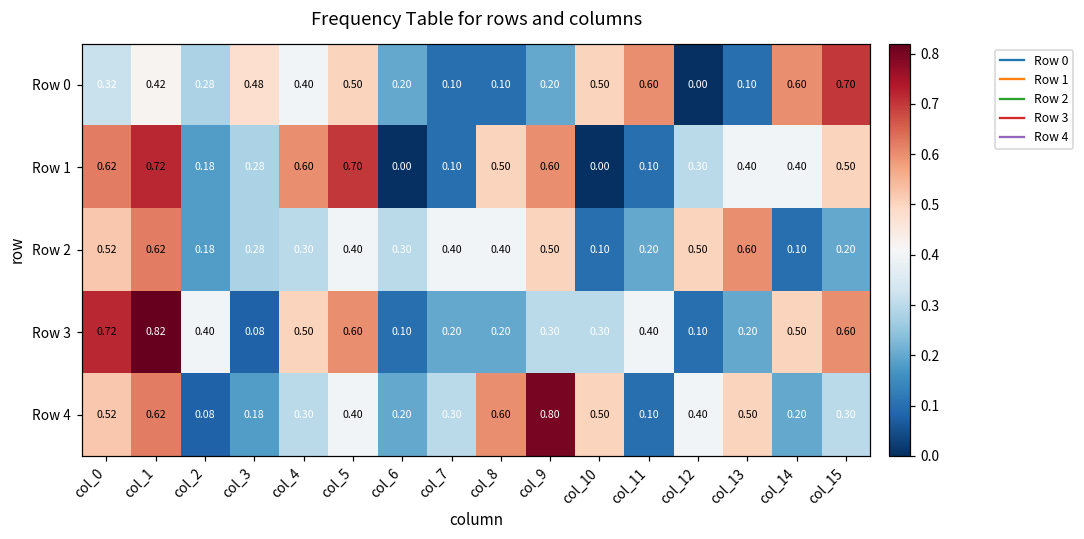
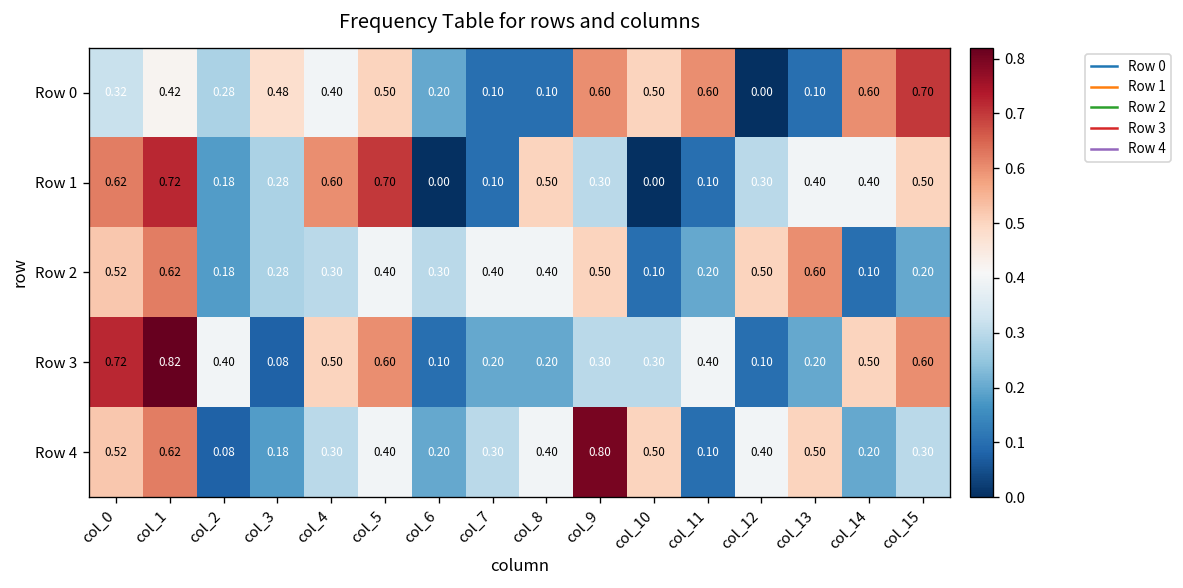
  {
    "Row 0": {
      "col_0": 0.32,
      "col_1": 0.42,
      "col_2": 0.28,
      "col_3": 0.48,
      "col_4": 0.40,
      "col_5": 0.50,
      "col_6": 0.20,
      "col_7": 0.10,
      "col_8": 0.10,
-     "col_9": 0.20,
+     "col_9": 0.60,
      "col_10": 0.50,
      "col_11": 0.60,
      "col_12": 0.00,
      "col_13": 0.10,
      "col_14": 0.60,
      "col_15": 0.70
    },
    "Row 1": {
      "col_0": 0.62,
      "col_1": 0.72,
      "col_2": 0.18,
      "col_3": 0.28,
      "col_4": 0.60,
      "col_5": 0.70,
      "col_6": 0.00,
      "col_7": 0.10,
      "col_8": 0.50,
-     "col_9": 0.60,
+     "col_9": 0.30,
      "col_10": 0.00,
      "col_11": 0.10,
      "col_12": 0.30,
      "col_13": 0.40,
      "col_14": 0.40,
      "col_15": 0.50
    },
    "Row 2": {
      "col_0": 0.52,
      "col_1": 0.62,
      "col_2": 0.18,
      "col_3": 0.28,
      "col_4": 0.30,
      "col_5": 0.40,
      "col_6": 0.30,
      "col_7": 0.40,
      "col_8": 0.40,
      "col_9": 0.50,
      "col_10": 0.10,
      "col_11": 0.20,
      "col_12": 0.50,
      "col_13": 0.60,
      "col_14": 0.10,
      "col_15": 0.20
    },
    "Row 3": {
      "col_0": 0.72,
      "col_1": 0.82,
      "col_2": 0.40,
      "col_3": 0.08,
      "col_4": 0.50,
      "col_5": 0.60,
      "col_6": 0.10,
      "col_7": 0.20,
      "col_8": 0.20,
      "col_9": 0.30,
      "col_10": 0.30,
      "col_11": 0.40,
      "col_12": 0.10,
      "col_13": 0.20,
      "col_14": 0.50,
      "col_15": 0.60
    },
    "Row 4": {
      "col_0": 0.52,
      "col_1": 0.62,
      "col_2": 0.08,
      "col_3": 0.18,
      "col_4": 0.30,
      "col_5": 0.40,
      "col_6": 0.20,
      "col_7": 0.30,
-     "col_8": 0.60,
+     "col_8": 0.40,
      "col_9": 0.80,
      "col_10": 0.50,
      "col_11": 0.10,
      "col_12": 0.40,
      "col_13": 0.50,
      "col_14": 0.20,
      "col_15": 0.30
    }
  }
